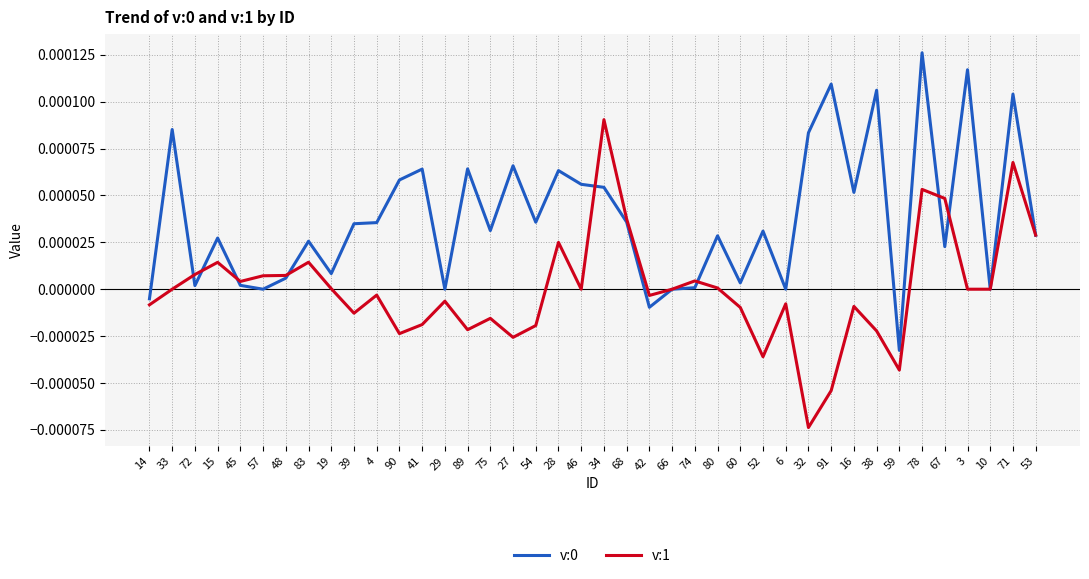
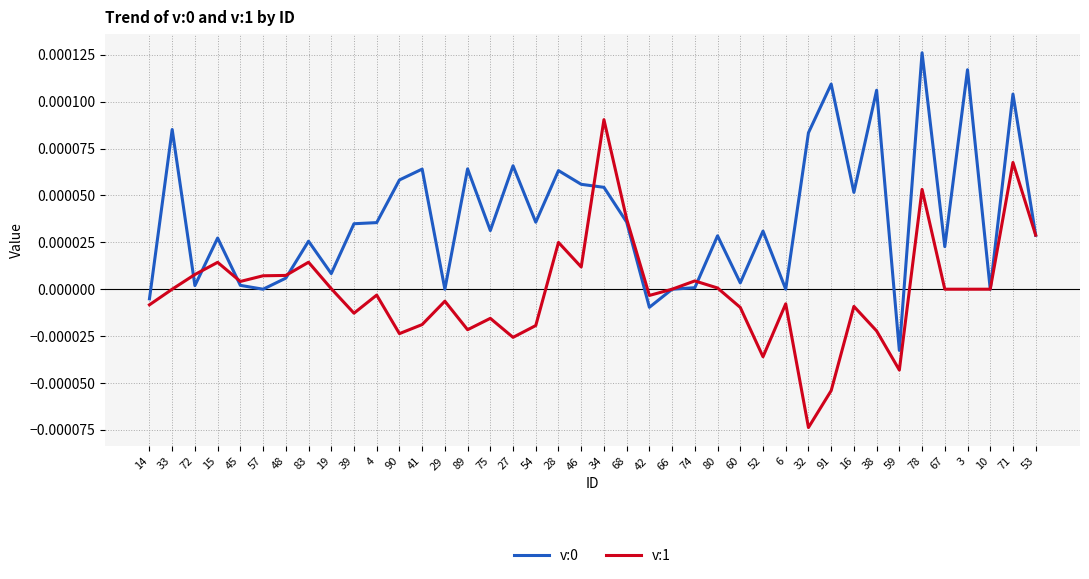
  {
    "v:0": {
      "14": -0.000005,
      "33": 0.000085,
      "72": 0.000002,
      "15": 0.000027,
      "45": 0.000002,
      "57": 0.00000,
      "48": 0.000006,
      "83": 0.000026,
      "19": 0.000008,
      "39": 0.000035,
      "4": 0.000036,
      "90": 0.000058,
      "41": 0.000064,
      "29": 0.00000,
      "89": 0.000064,
      "75": 0.00003,
      "27": 0.000066,
      "54": 0.000036,
      "28": 0.000063,
      "46": 0.000056,
      "34": 0.000054,
      "68": 0.000036,
      "42": -0.00001,
      "74": 0.00000,
      "80": 0.000028,
      "60": 0.000003,
      "52": 0.00003,
      "6": 0.00000,
      "32": 0.000083,
      "91": 0.00011,
      "16": 0.000052,
      "38": 0.000106,
      "59": -0.000033,
      "78": 0.000126,
      "67": 0.000023,
      "3": 0.000117,
      "71": 0.000104
    },
    "v:1": {
      "14": -0.000008,
      "33": 0.00000,
      "72": 0.000008,
      "15": 0.000014,
      "45": 0.000004,
      "57": 0.000007,
      "48": 0.000007,
      "83": 0.000014,
      "19": 0.00000,
      "39": -0.000013,
      "4": -0.000003,
      "90": -0.000024,
      "41": -0.00002,
      "29": -0.000006,
      "89": -0.000022,
      "75": -0.000016,
      "27": -0.000026,
      "54": -0.00002,
      "28": 0.000025,
-     "46": 0.00000,
+     "46": 0.00001,
      "34": 0.00009,
      "68": 0.000037,
      "42": -0.000003,
      "74": 0.000004,
      "80": 0.00000,
      "60": -0.00001,
      "52": -0.000036,
      "6": -0.000008,
      "32": -0.000074,
      "91": -0.000054,
      "16": -0.00001,
      "38": -0.000022,
      "59": -0.000043,
      "78": 0.000053,
-     "67": 0.00005,
+     "67": 0.00000,
      "3": 0.00000,
      "71": 0.000068
    }
  }
